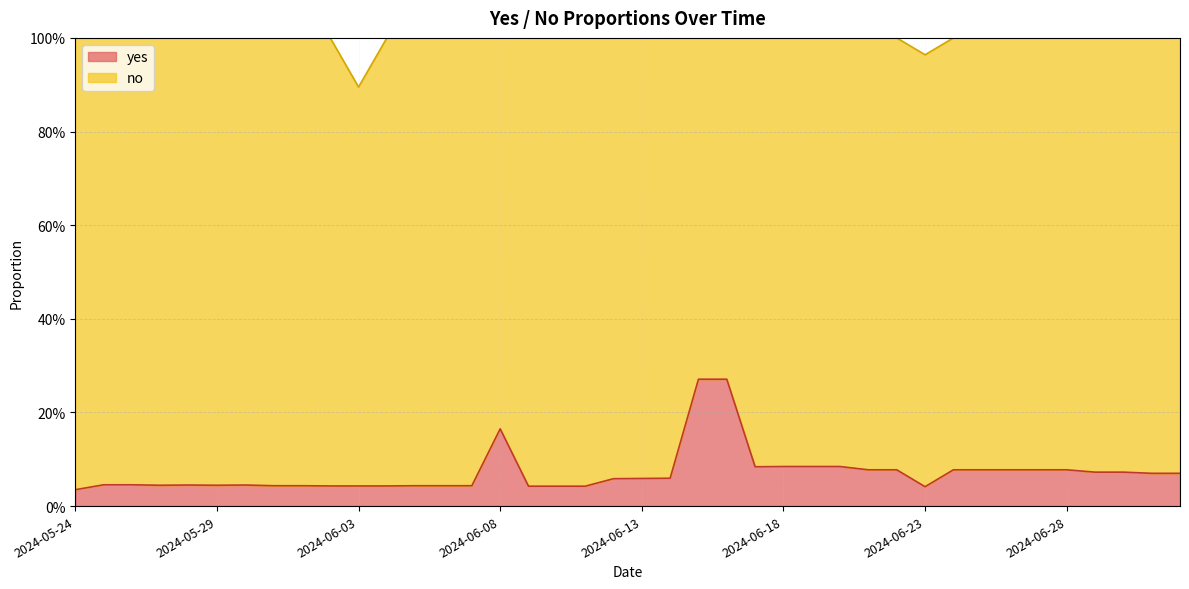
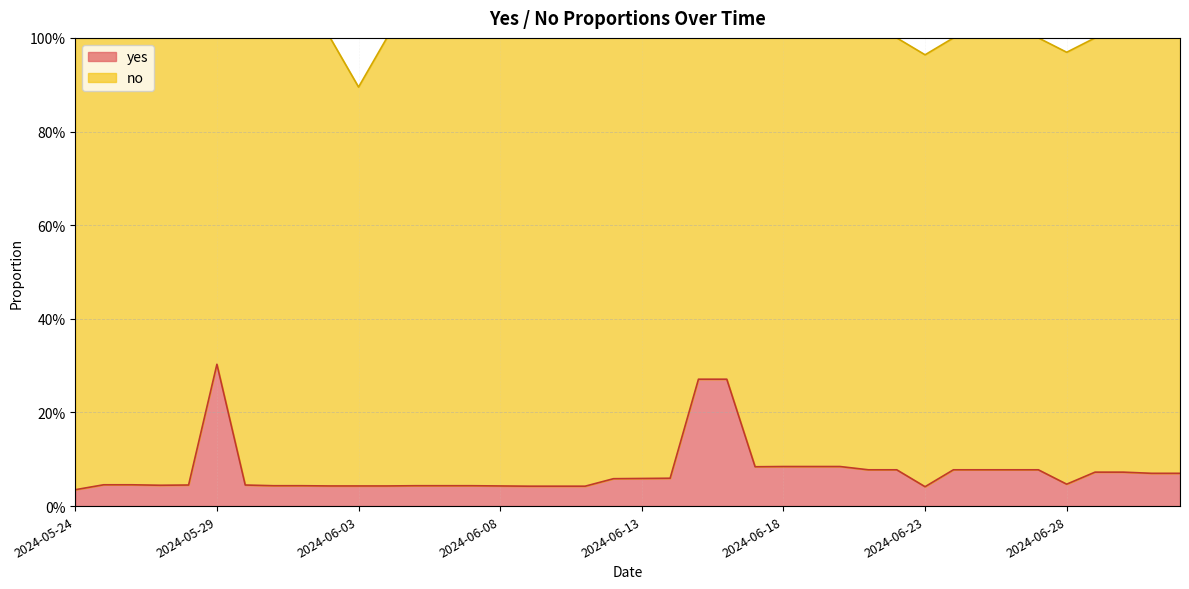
  {
    "yes": {
      "2024-05-24": "4%",
-     "2024-05-29": "4%",
+     "2024-05-29": "30%",
      "2024-06-03": "4%",
-     "2024-06-08": "17%",
+     "2024-06-08": "4%",
      "2024-06-13": "6%",
      "2024-06-18": "8%",
      "2024-06-23": "4%",
-     "2024-06-28": "8%"
+     "2024-06-28": "5%"
    },
    "no": {
      "2024-05-24": "97%",
      "2024-06-03": "85%",
      "2024-06-18": "92%",
      "2024-06-23": "92%",
      "2024-06-28": "92%"
    }
  }
